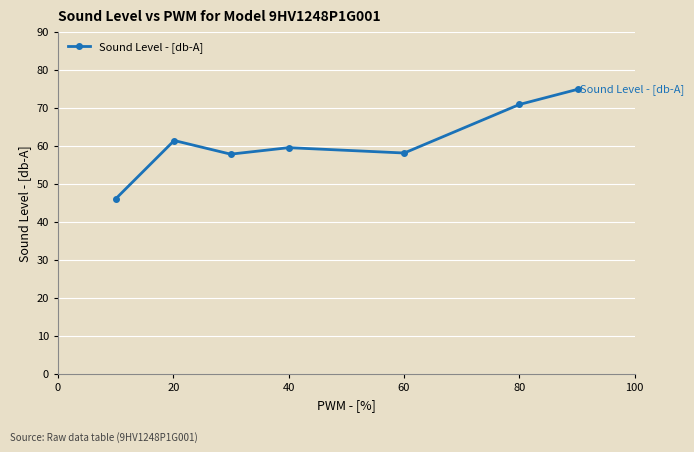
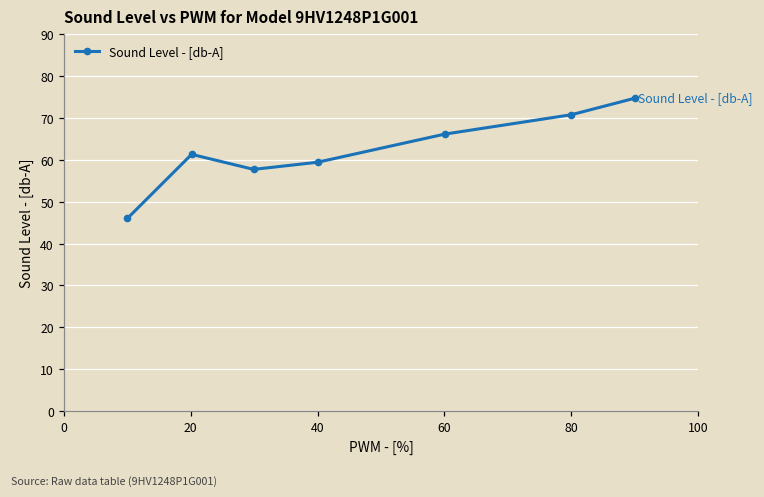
  {
    "20": 61,
    "40": 59,
-   "60": 58,
+   "60": 66,
    "80": 71
  }
